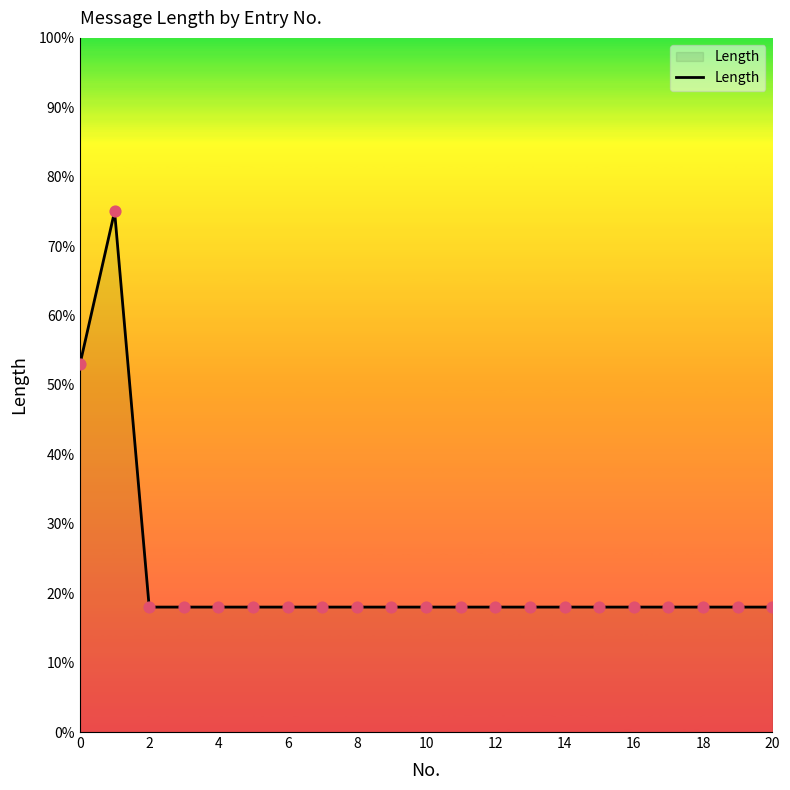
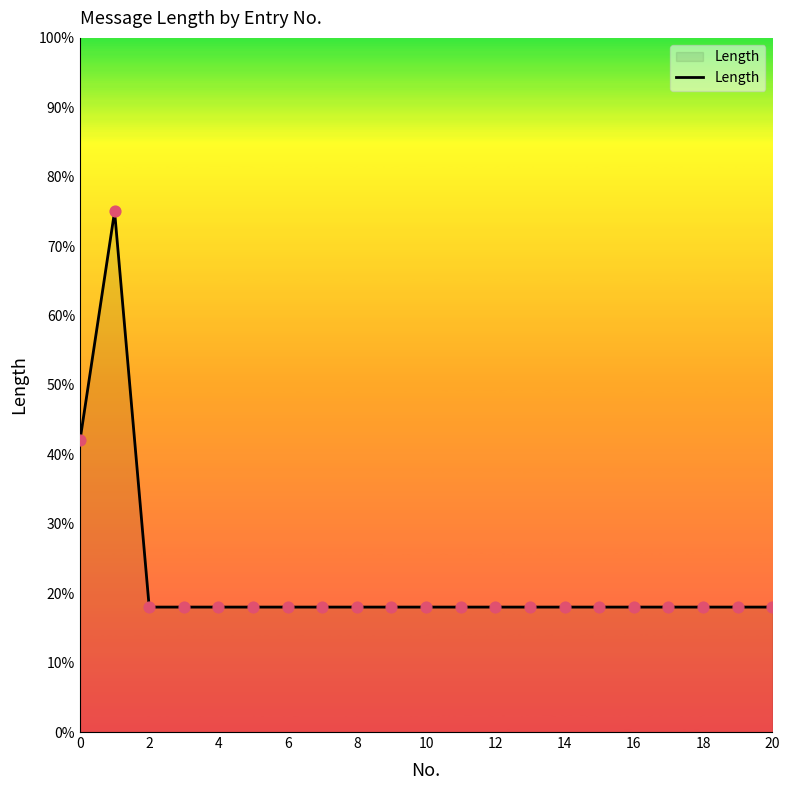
  {
-   "0": "53%",
+   "0": "42%",
    "2": "18%",
    "4": "18%",
    "6": "18%",
    "8": "18%",
    "10": "18%",
    "12": "18%",
    "14": "18%",
    "16": "18%",
    "18": "18%",
    "20": "18%"
  }
